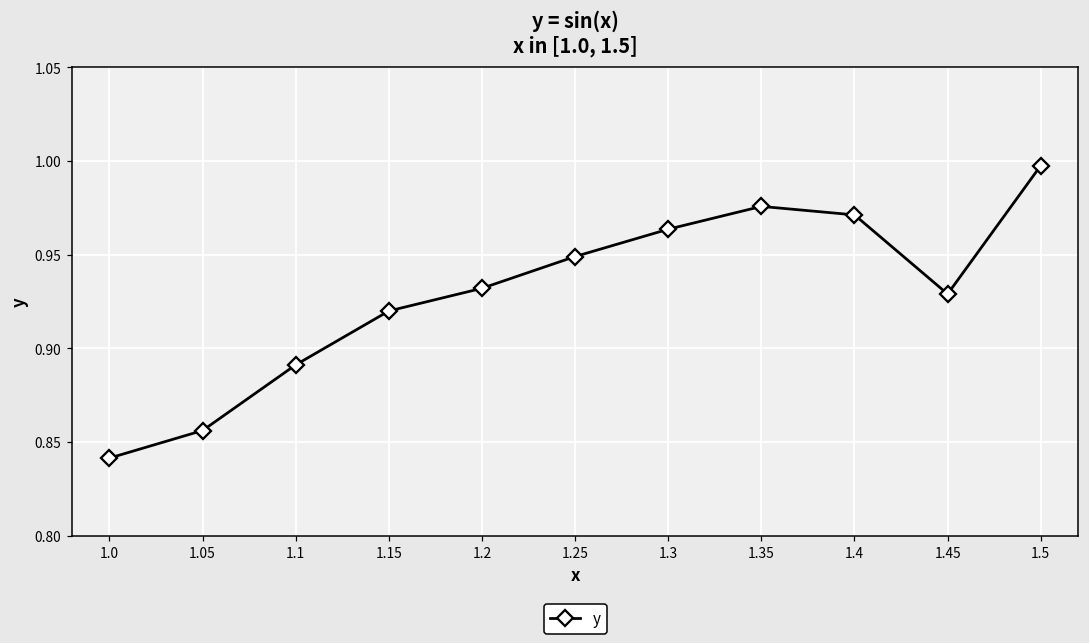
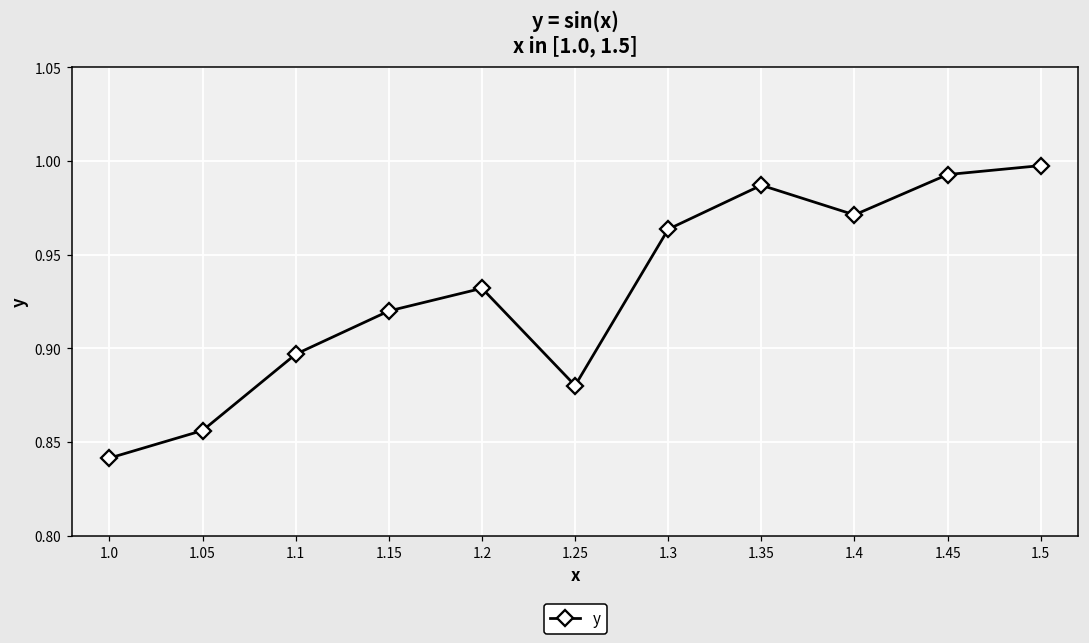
  {
    "1.0": 0.841,
    "1.05": 0.856,
-   "1.1": 0.891,
+   "1.1": 0.897,
    "1.15": 0.920,
    "1.2": 0.932,
-   "1.25": 0.949,
+   "1.25": 0.880,
    "1.3": 0.964,
-   "1.35": 0.976,
+   "1.35": 0.987,
    "1.4": 0.971,
-   "1.45": 0.929,
+   "1.45": 0.993,
    "1.5": 0.997
  }
